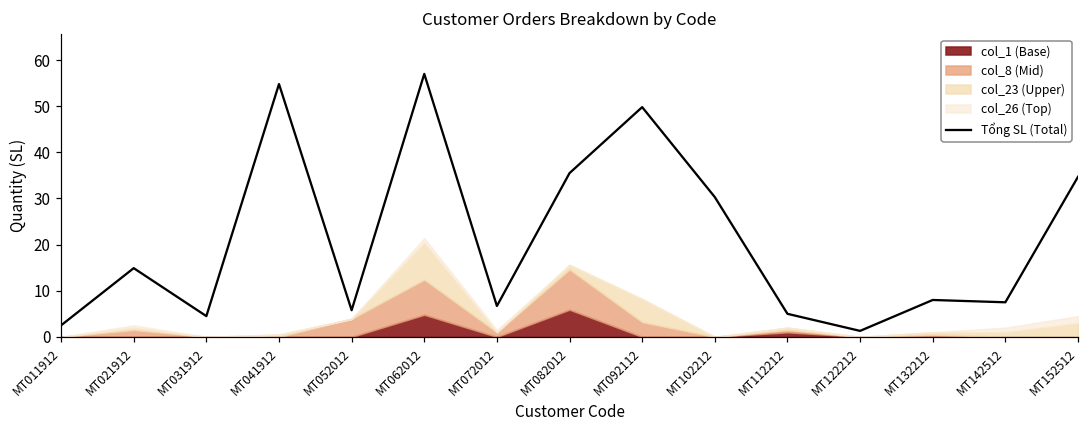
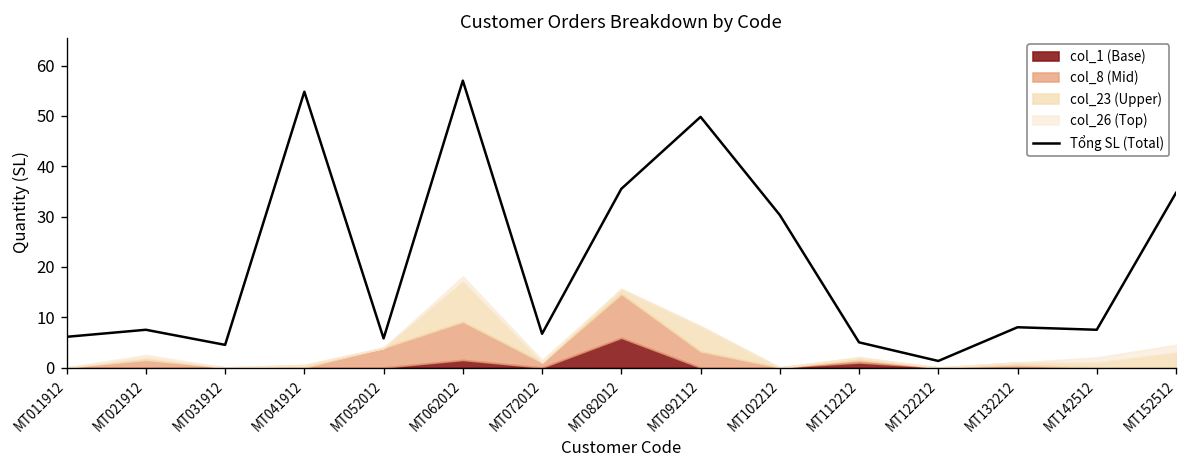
  {
    "Tổng SL (Total)": {
-     "MT011912": 3,
-     "MT021912": 15,
+     "MT011912": 6,
+     "MT021912": 8,
      "MT031912": 5,
      "MT041912": 55,
      "MT052012": 6,
      "MT062012": 57,
      "MT072012": 7,
      "MT082012": 36,
      "MT092112": 50,
      "MT102212": 30,
      "MT112212": 5,
      "MT122212": 1,
      "MT132212": 8,
      "MT142512": 8,
      "MT152512": 35
    },
    "col_1 (Base)": {
      "MT021912": 0,
      "MT052012": 0,
-     "MT062012": 5,
+     "MT062012": 2,
      "MT072012": 0,
      "MT082012": 6,
      "MT092112": 0
    },
    "col_8 (Mid)": {
      "MT062012": 8,
      "MT082012": 9,
      "MT092112": 3
    }
  }
